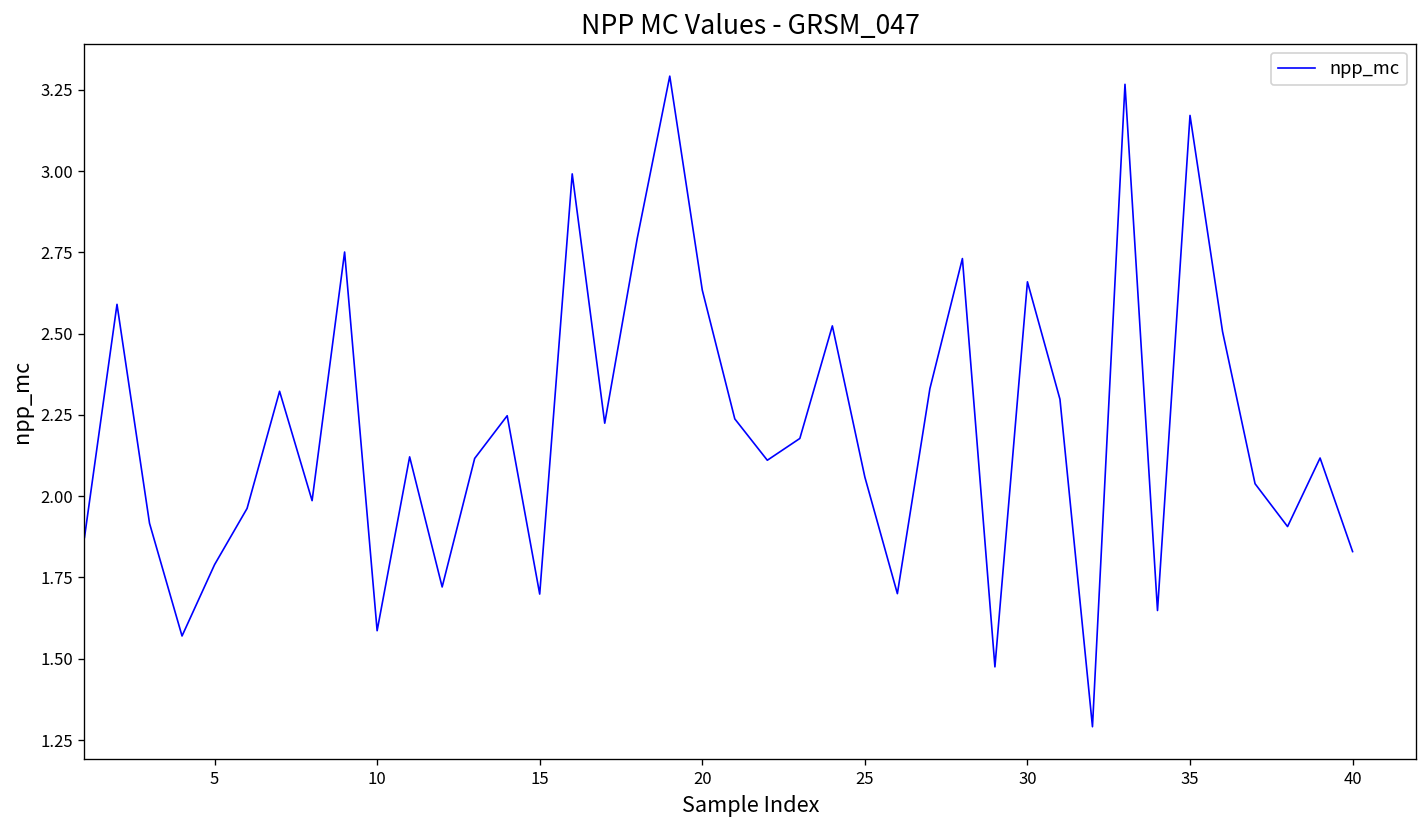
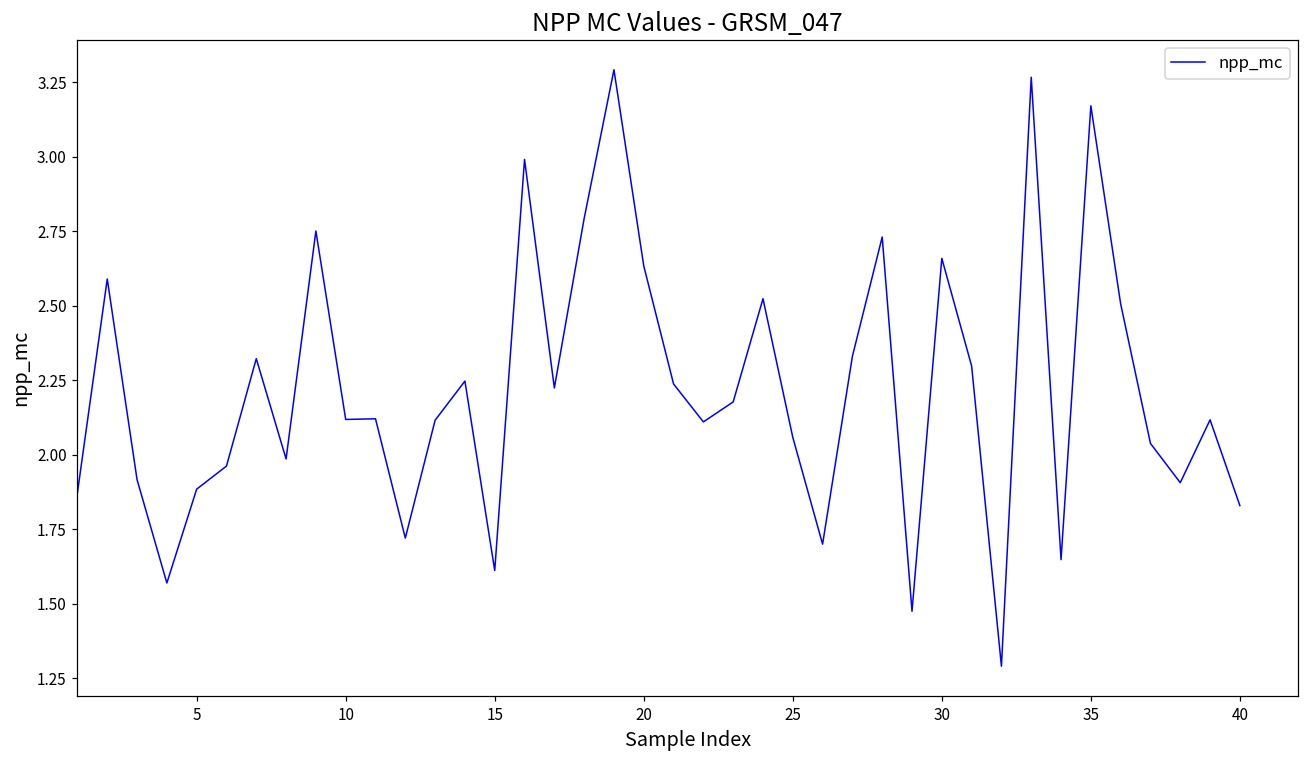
  {
-   "5": 1.79,
-   "10": 1.59,
-   "15": 1.70,
+   "5": 1.88,
+   "10": 2.12,
+   "15": 1.61,
    "20": 2.63,
    "25": 2.06,
    "30": 2.66,
    "35": 3.17,
    "40": 1.83
  }
